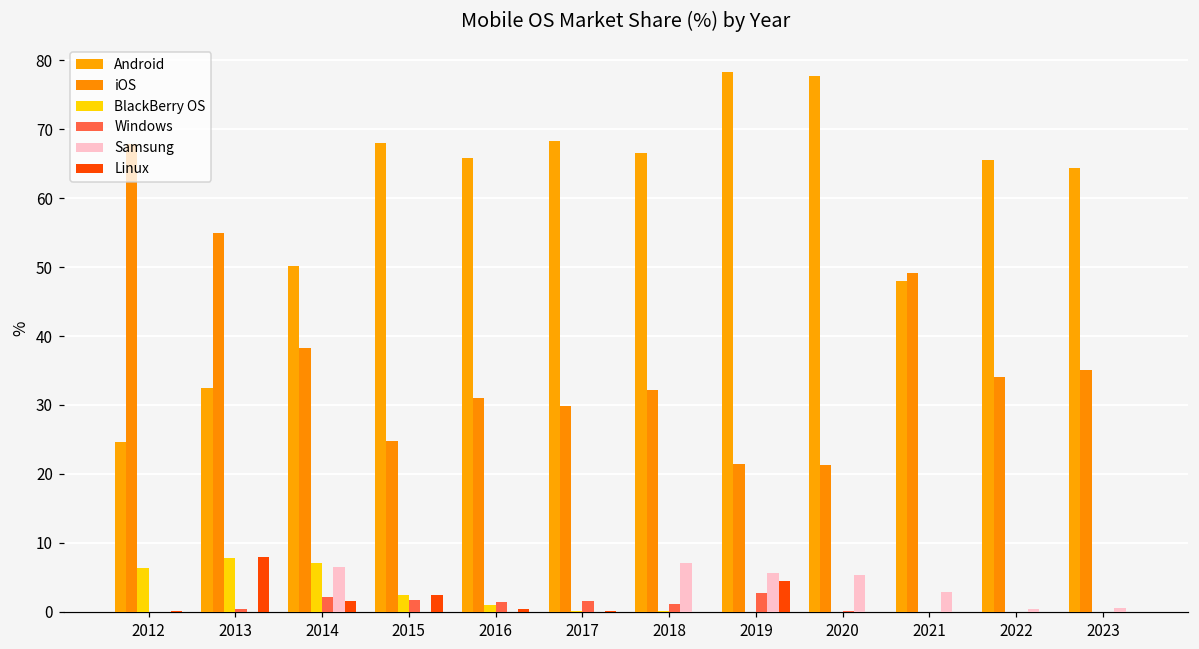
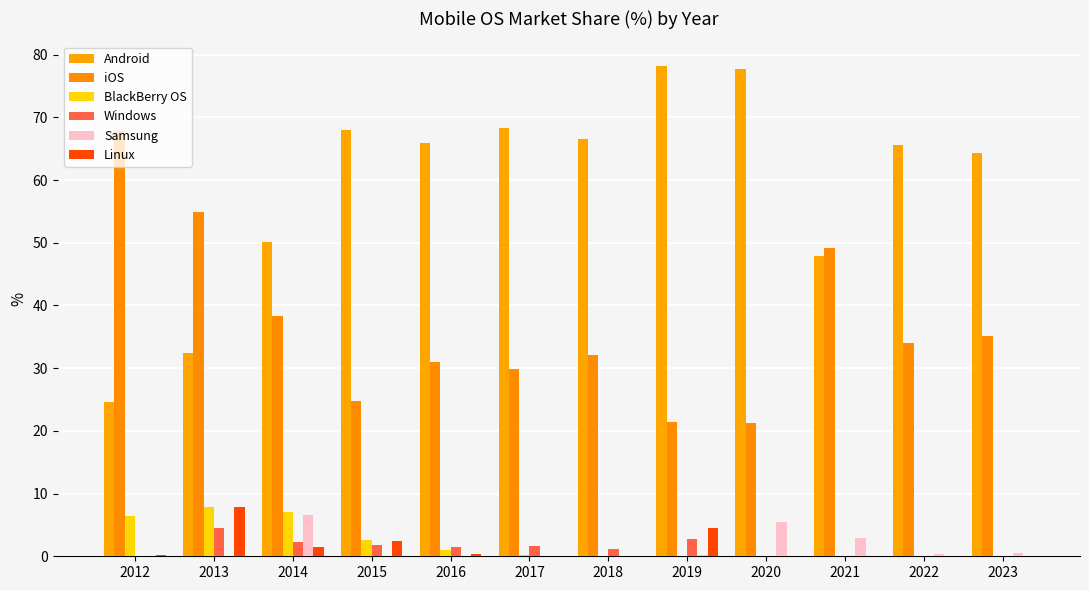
  {
    "Windows": {
-     "2013": 0,
+     "2013": 5,
      "2014": 2,
      "2015": 2,
      "2016": 1,
      "2017": 2,
      "2018": 1,
      "2019": 3,
      "2022": 0,
      "2023": 0
    },
    "Samsung": {
      "2012": 0,
      "2013": 0,
      "2014": 7,
      "2015": 0,
      "2017": 0,
-     "2018": 7,
-     "2019": 6,
+     "2018": 0,
+     "2019": 0,
      "2020": 5,
      "2021": 3,
      "2023": 1
    },
    "Linux": {
      "2013": 8,
      "2014": 2,
      "2015": 2,
      "2018": 0,
      "2019": 5,
      "2020": 0,
      "2021": 0,
      "2022": 0,
      "2023": 0
    }
  }
